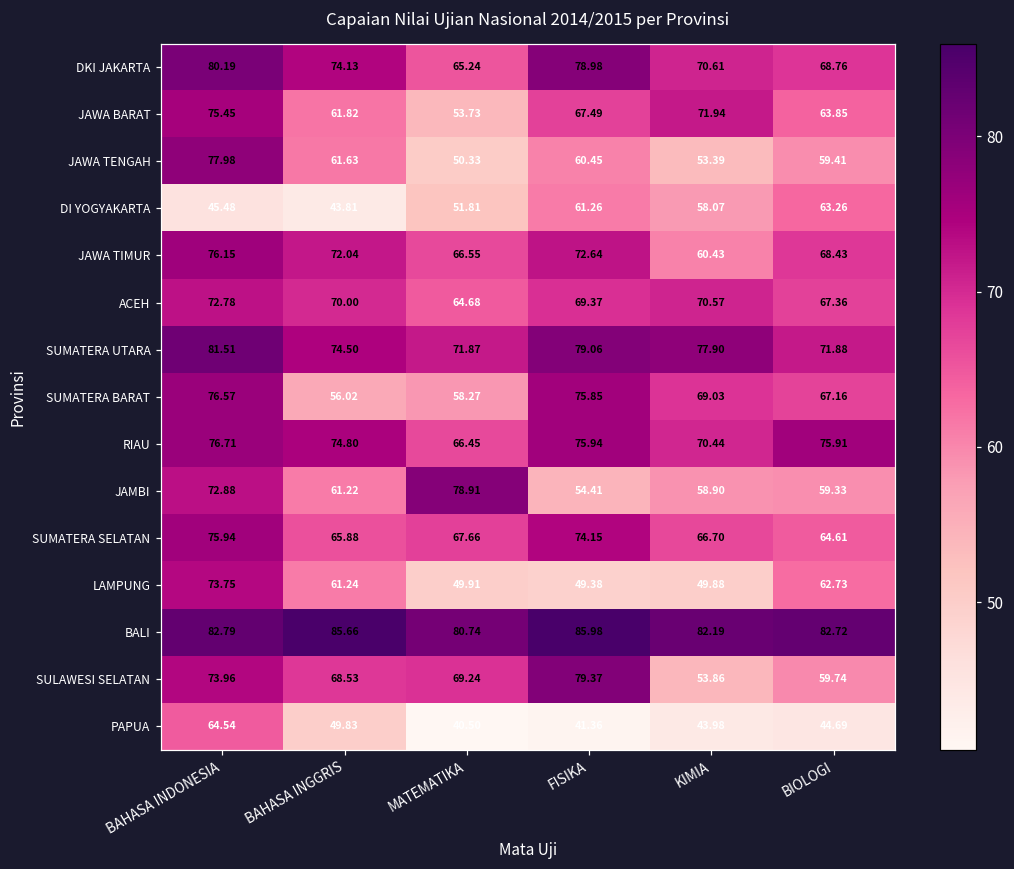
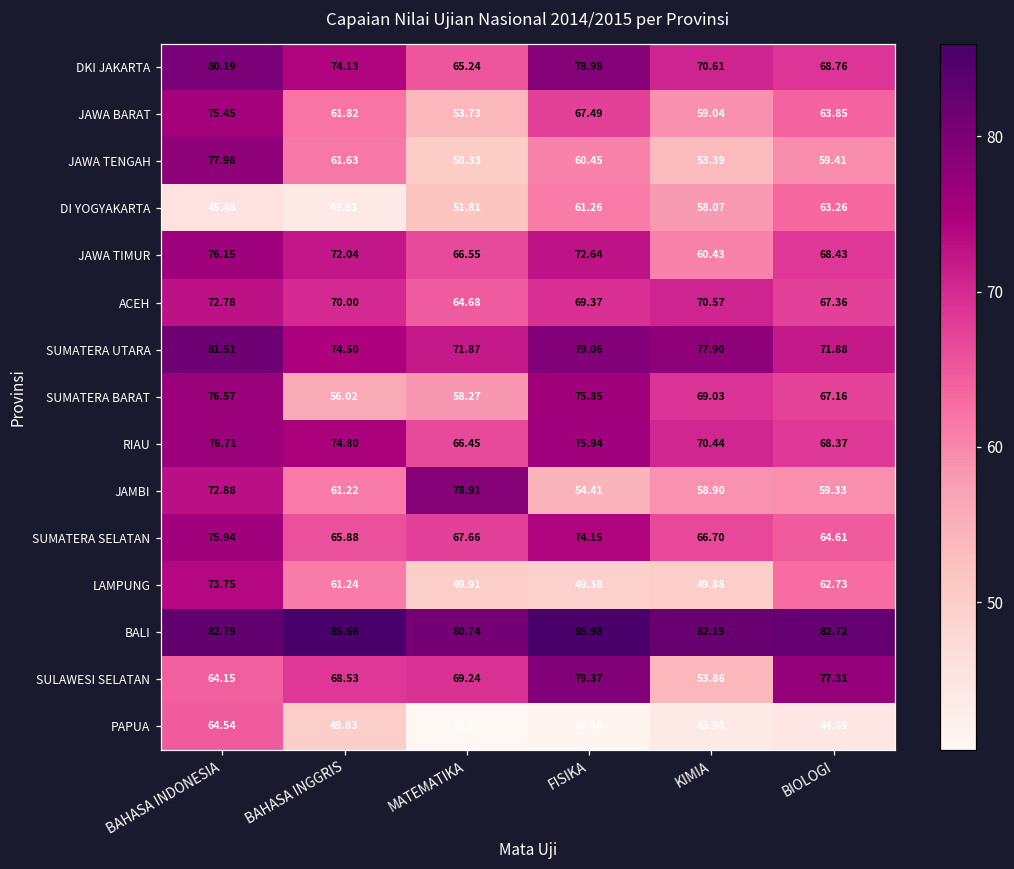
  {
    "DKI JAKARTA": {
      "BAHASA INDONESIA": 80.19,
      "BAHASA INGGRIS": 74.13,
      "MATEMATIKA": 65.24,
      "FISIKA": 78.98,
      "KIMIA": 70.61,
      "BIOLOGI": 68.76
    },
    "JAWA BARAT": {
      "BAHASA INDONESIA": 75.45,
      "BAHASA INGGRIS": 61.82,
      "MATEMATIKA": 53.73,
      "FISIKA": 67.49,
-     "KIMIA": 71.94,
+     "KIMIA": 59.04,
      "BIOLOGI": 63.85
    },
    "JAWA TENGAH": {
      "BAHASA INDONESIA": 77.98,
      "BAHASA INGGRIS": 61.63,
      "MATEMATIKA": 50.33,
      "FISIKA": 60.45,
      "KIMIA": 53.39,
      "BIOLOGI": 59.41
    },
    "DI YOGYAKARTA": {
      "MATEMATIKA": 51.81,
      "FISIKA": 61.26,
      "KIMIA": 58.07,
      "BIOLOGI": 63.26
    },
    "JAWA TIMUR": {
      "BAHASA INDONESIA": 76.15,
      "BAHASA INGGRIS": 72.04,
      "MATEMATIKA": 66.55,
      "FISIKA": 72.64,
      "KIMIA": 60.43,
      "BIOLOGI": 68.43
    },
    "ACEH": {
      "BAHASA INDONESIA": 72.78,
      "BAHASA INGGRIS": 70.00,
      "MATEMATIKA": 64.68,
      "FISIKA": 69.37,
      "KIMIA": 70.57,
      "BIOLOGI": 67.36
    },
    "SUMATERA UTARA": {
      "BAHASA INDONESIA": 81.51,
      "BAHASA INGGRIS": 74.50,
      "MATEMATIKA": 71.87,
      "FISIKA": 79.06,
      "KIMIA": 77.90,
      "BIOLOGI": 71.88
    },
    "SUMATERA BARAT": {
      "BAHASA INDONESIA": 76.57,
      "BAHASA INGGRIS": 56.02,
      "MATEMATIKA": 58.27,
      "FISIKA": 75.85,
      "KIMIA": 69.03,
      "BIOLOGI": 67.16
    },
    "RIAU": {
      "BAHASA INDONESIA": 76.71,
      "BAHASA INGGRIS": 74.80,
      "MATEMATIKA": 66.45,
      "FISIKA": 75.94,
      "KIMIA": 70.44,
-     "BIOLOGI": 75.91
+     "BIOLOGI": 68.37
    },
    "JAMBI": {
      "BAHASA INDONESIA": 72.88,
      "BAHASA INGGRIS": 61.22,
      "MATEMATIKA": 78.91,
      "FISIKA": 54.41,
      "KIMIA": 58.90,
      "BIOLOGI": 59.33
    },
    "SUMATERA SELATAN": {
      "BAHASA INDONESIA": 75.94,
      "BAHASA INGGRIS": 65.88,
      "MATEMATIKA": 67.66,
      "FISIKA": 74.15,
      "KIMIA": 66.70,
      "BIOLOGI": 64.61
    },
    "LAMPUNG": {
      "BAHASA INDONESIA": 73.75,
      "BAHASA INGGRIS": 61.24,
      "MATEMATIKA": 49.91,
      "FISIKA": 49.38,
      "KIMIA": 49.88,
      "BIOLOGI": 62.73
    },
    "BALI": {
      "BAHASA INDONESIA": 82.79,
      "BAHASA INGGRIS": 85.66,
      "MATEMATIKA": 80.74,
      "FISIKA": 85.98,
      "KIMIA": 82.19,
      "BIOLOGI": 82.72
    },
    "SULAWESI SELATAN": {
-     "BAHASA INDONESIA": 73.96,
+     "BAHASA INDONESIA": 64.15,
      "BAHASA INGGRIS": 68.53,
      "MATEMATIKA": 69.24,
      "FISIKA": 79.37,
      "KIMIA": 53.86,
-     "BIOLOGI": 59.74
+     "BIOLOGI": 77.31
    },
    "PAPUA": {
      "BAHASA INDONESIA": 64.54,
      "BAHASA INGGRIS": 49.83
    }
  }
